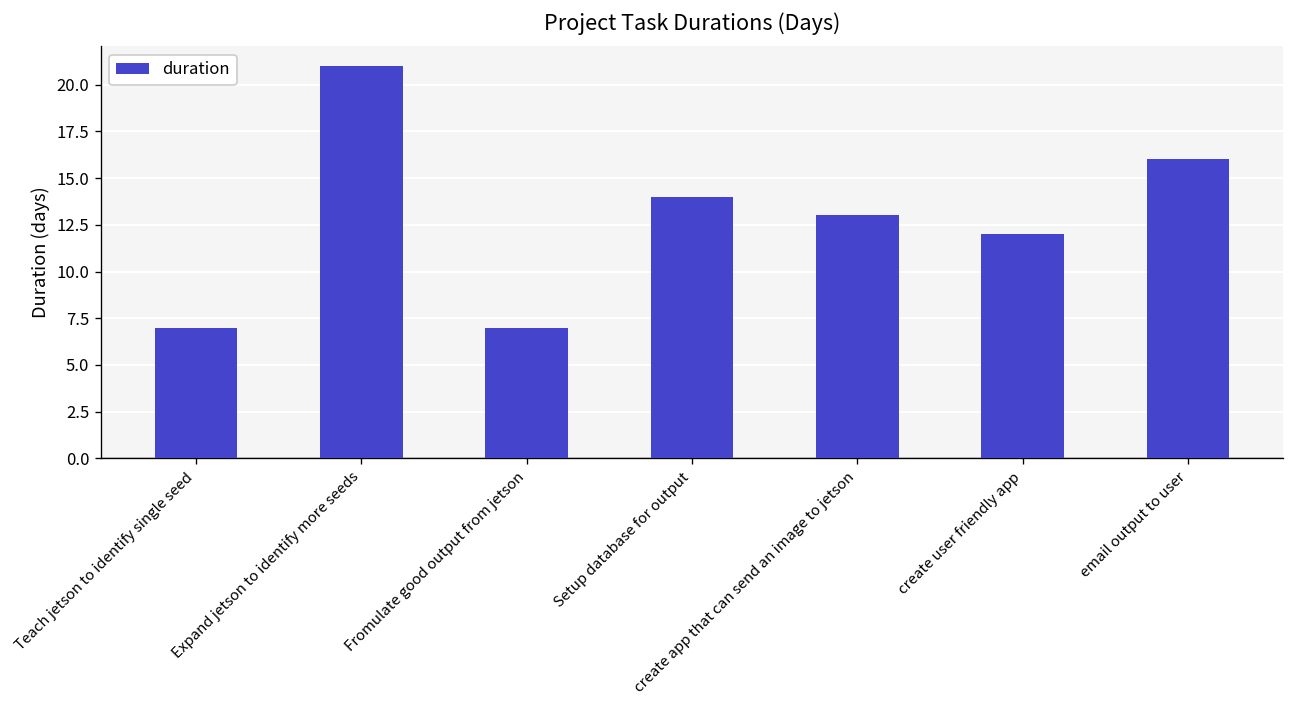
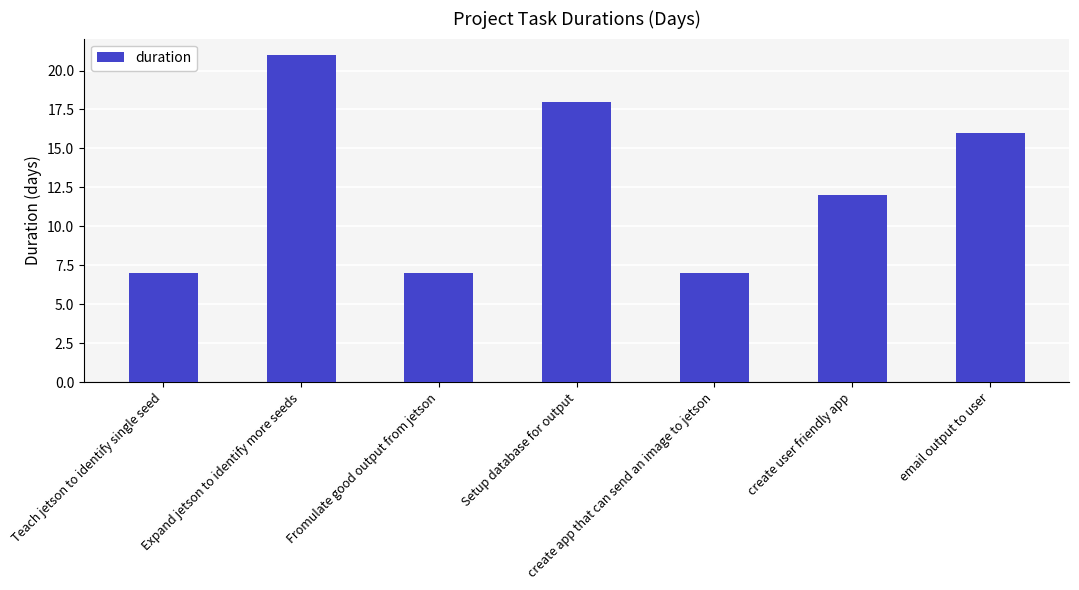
  {
    "Teach jetson to identify single seed": 7,
    "Expand jetson to identify more seeds": 21,
    "Fromulate good output from jetson": 7,
-   "Setup database for output": 14,
-   "create app that can send an image to jetson": 13,
+   "Setup database for output": 18,
+   "create app that can send an image to jetson": 7,
    "create user friendly app": 12,
    "email output to user": 16
  }
